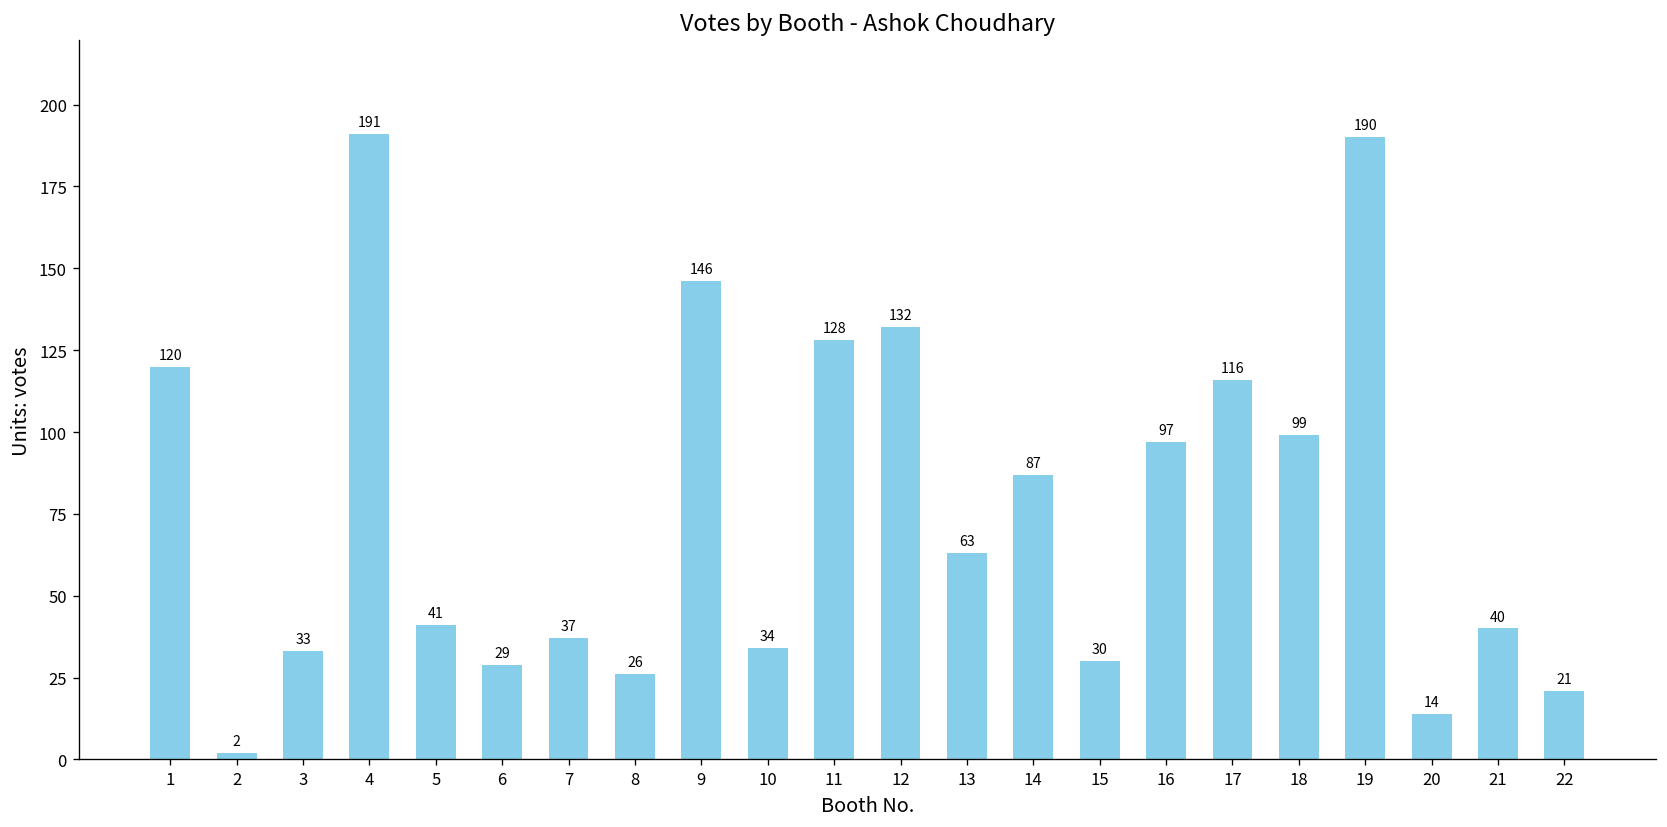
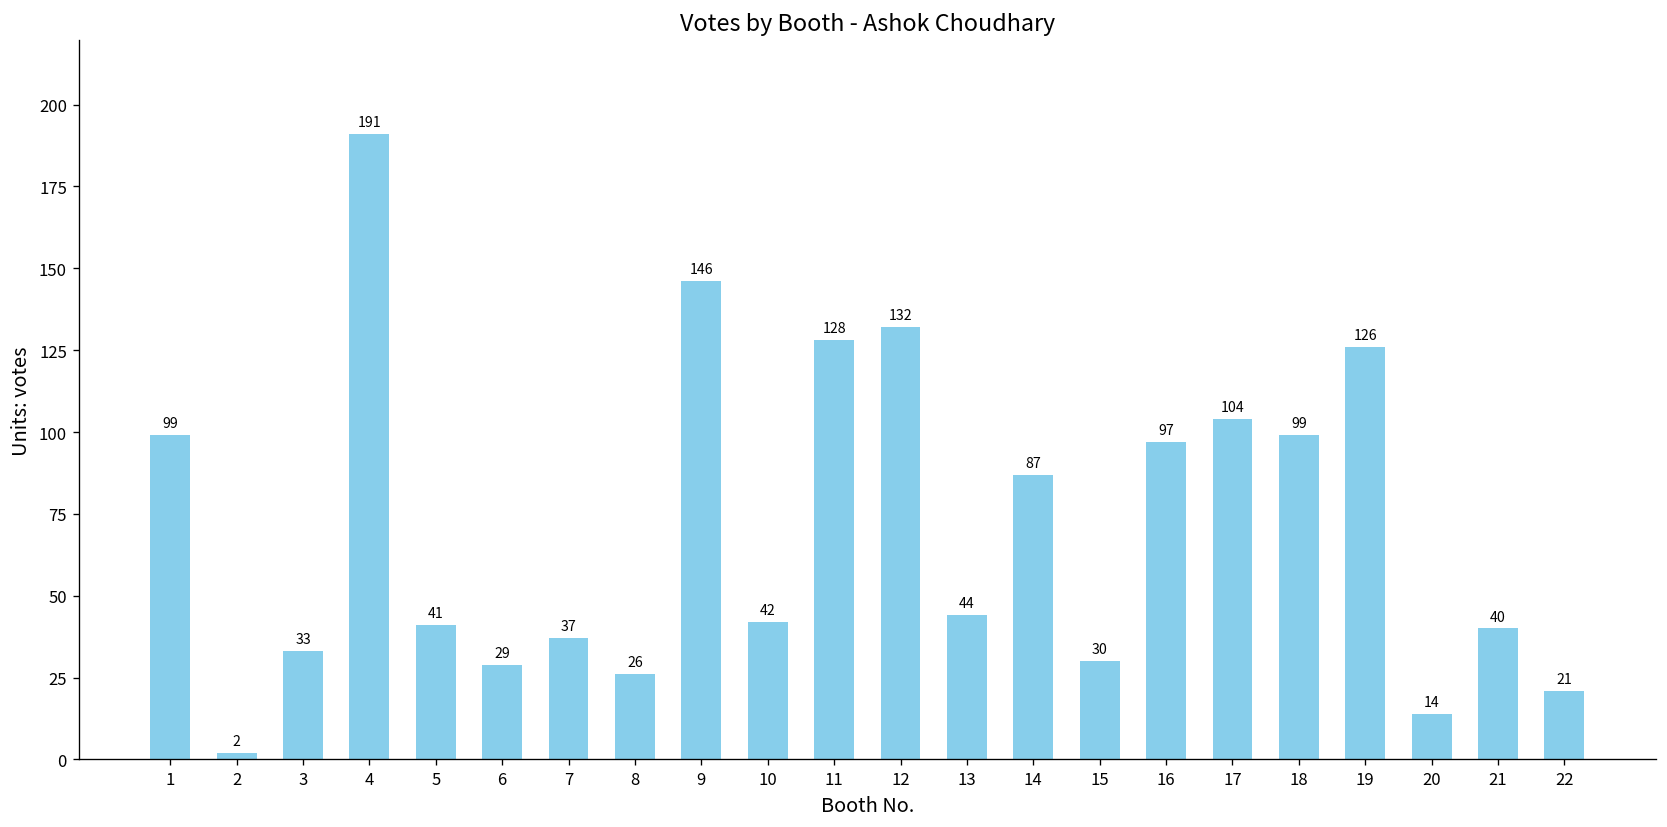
  {
-   "1": 120,
+   "1": 99,
    "2": 2,
    "3": 33,
    "4": 191,
    "5": 41,
    "6": 29,
    "7": 37,
    "8": 26,
    "9": 146,
-   "10": 34,
+   "10": 42,
    "11": 128,
    "12": 132,
-   "13": 63,
+   "13": 44,
    "14": 87,
    "15": 30,
    "16": 97,
-   "17": 116,
+   "17": 104,
    "18": 99,
-   "19": 190,
+   "19": 126,
    "20": 14,
    "21": 40,
    "22": 21
  }
